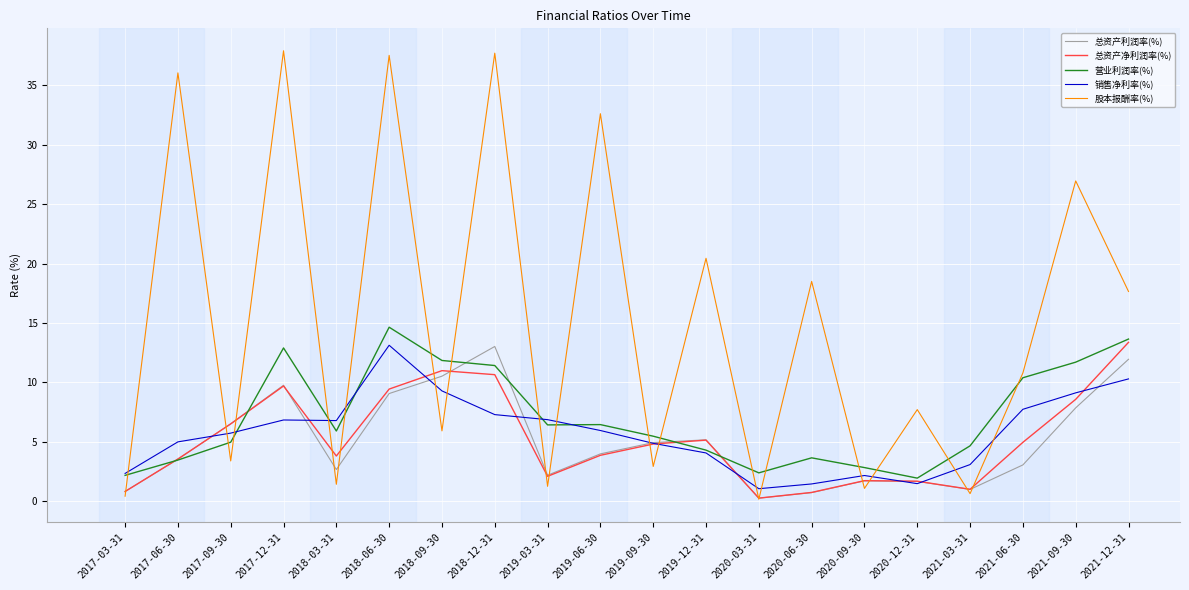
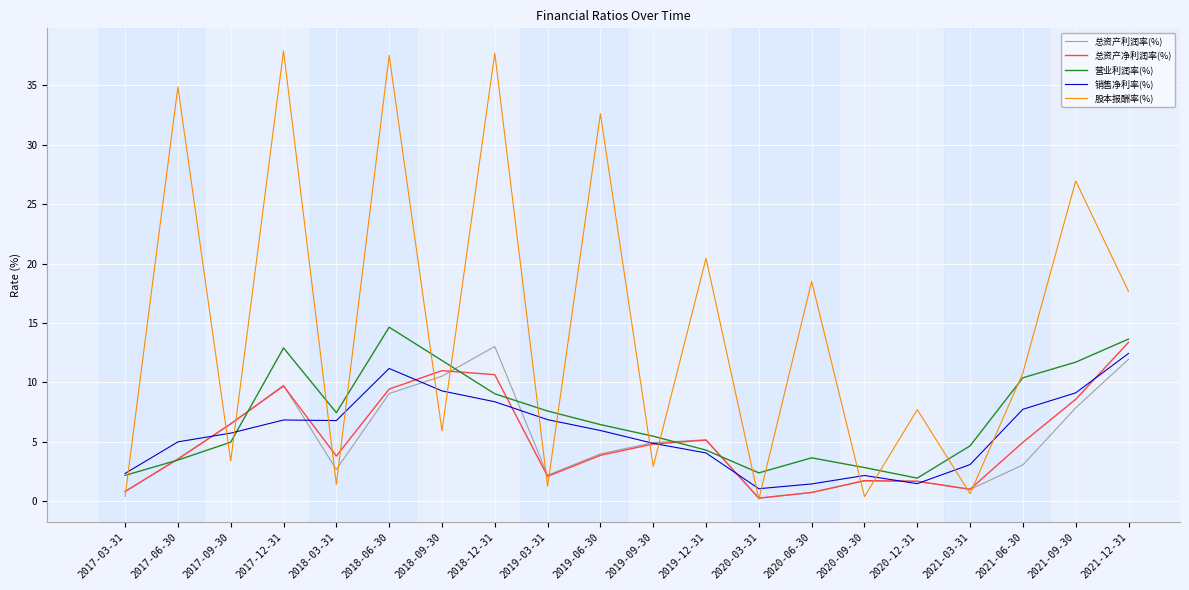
  {
    "总资产利润率(%)": {
      "2018-03-31": 2.7,
      "2018-06-30": 9.1,
      "2018-09-30": 10.5,
      "2018-12-31": 13.0,
      "2021-06-30": 3.0,
      "2021-09-30": 7.9,
      "2021-12-31": 11.9
    },
    "总资产净利润率(%)": {
      "2018-03-31": 3.8,
      "2018-06-30": 9.4,
      "2018-09-30": 11.0,
      "2018-12-31": 10.6,
      "2021-06-30": 4.9,
      "2021-09-30": 8.6,
      "2021-12-31": 13.4
    },
    "营业利润率(%)": {
      "2017-09-30": 5.0,
      "2017-12-31": 12.9,
-     "2018-03-31": 5.9,
+     "2018-03-31": 7.4,
      "2018-06-30": 14.6,
      "2018-09-30": 11.8,
-     "2018-12-31": 11.4,
-     "2019-03-31": 6.4,
+     "2018-12-31": 9.0,
+     "2019-03-31": 7.6,
      "2019-06-30": 6.4,
      "2019-09-30": 5.5,
      "2019-12-31": 4.3,
      "2020-03-31": 2.4,
      "2020-06-30": 3.6,
      "2020-09-30": 2.8,
      "2020-12-31": 1.9,
      "2021-03-31": 4.7,
      "2021-06-30": 10.4,
      "2021-09-30": 11.7,
      "2021-12-31": 13.6
    },
    "销售净利率(%)": {
      "2017-06-30": 5.0,
      "2017-09-30": 5.7,
      "2017-12-31": 6.8,
      "2018-03-31": 6.8,
-     "2018-06-30": 13.1,
+     "2018-06-30": 11.2,
      "2018-09-30": 9.3,
-     "2018-12-31": 7.3,
+     "2018-12-31": 8.4,
      "2019-03-31": 6.9,
      "2019-06-30": 5.9,
      "2019-12-31": 4.1,
      "2020-03-31": 1.0,
      "2020-06-30": 1.4,
      "2020-09-30": 2.2,
      "2021-03-31": 3.1,
      "2021-06-30": 7.7,
      "2021-09-30": 9.1,
-     "2021-12-31": 10.3
+     "2021-12-31": 12.4
    },
    "股本报酬率(%)": {
      "2017-03-31": 0.4,
-     "2017-06-30": 36.0,
+     "2017-06-30": 34.9,
      "2017-09-30": 3.4,
      "2017-12-31": 37.9,
      "2018-03-31": 1.4,
      "2018-06-30": 37.5,
      "2018-09-30": 5.9,
      "2018-12-31": 37.7,
      "2019-03-31": 1.2,
      "2019-06-30": 32.6,
      "2019-09-30": 2.9,
      "2019-12-31": 20.4,
      "2020-06-30": 18.5,
-     "2020-09-30": 1.1,
+     "2020-09-30": 0.4,
      "2020-12-31": 7.7,
      "2021-03-31": 0.6,
      "2021-06-30": 10.8,
      "2021-09-30": 27.0,
      "2021-12-31": 17.6
    }
  }
